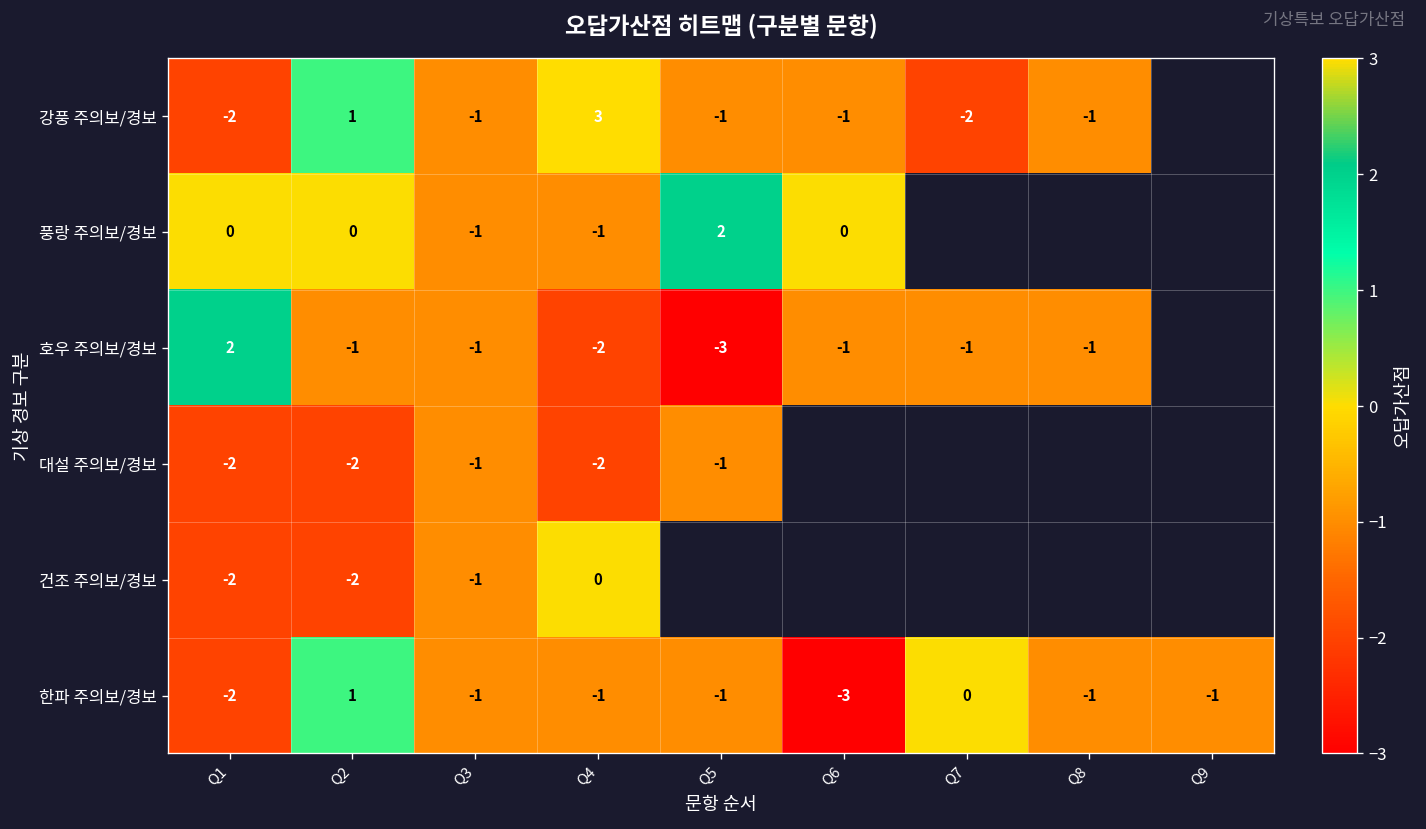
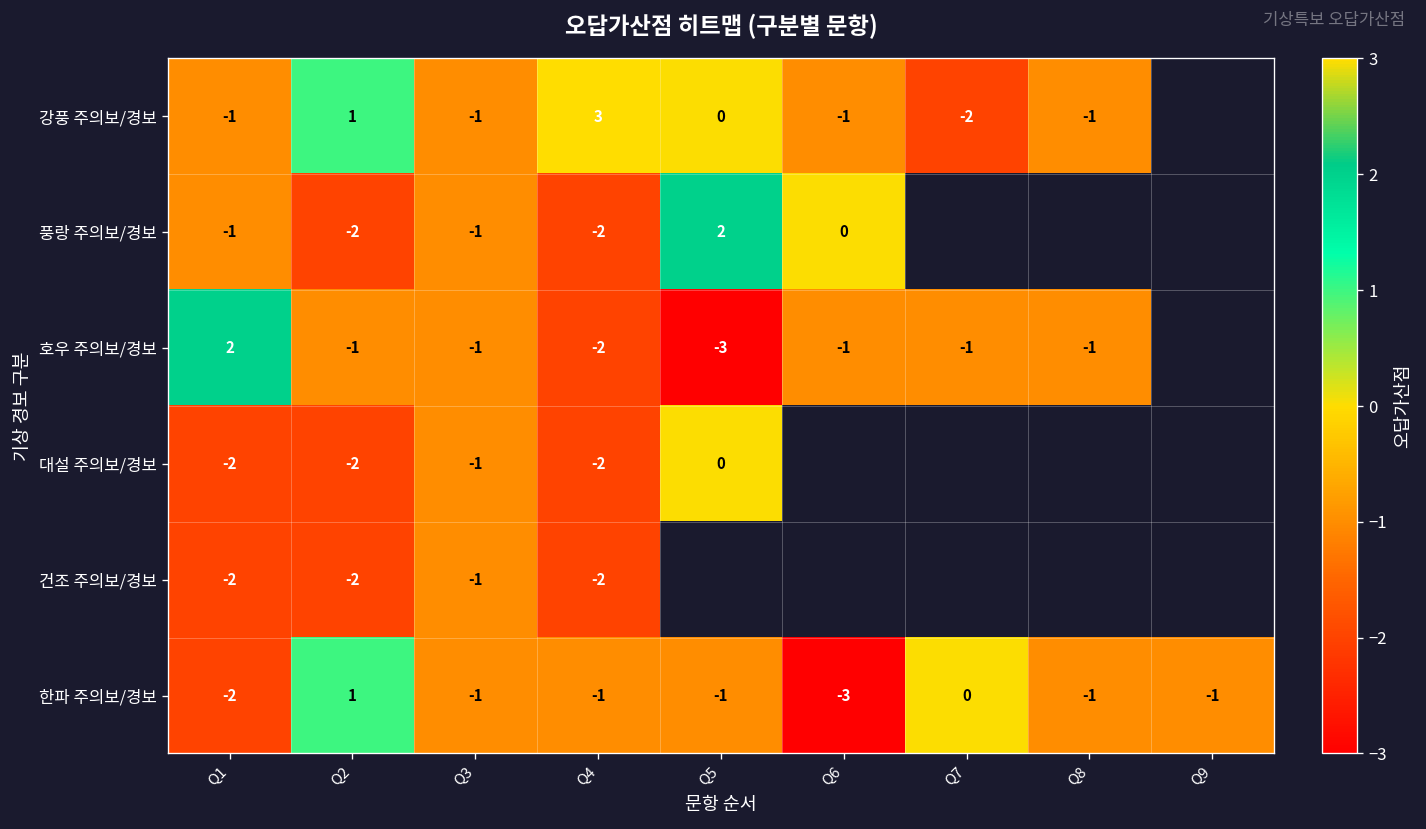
  {
    "강풍 주의보/경보": {
-     "Q1": -2,
+     "Q1": -1,
      "Q2": 1,
      "Q3": -1,
      "Q4": 3,
-     "Q5": -1,
+     "Q5": 0,
      "Q6": -1,
      "Q7": -2,
      "Q8": -1
    },
    "풍랑 주의보/경보": {
-     "Q1": 0,
-     "Q2": 0,
+     "Q1": -1,
+     "Q2": -2,
      "Q3": -1,
-     "Q4": -1,
+     "Q4": -2,
      "Q5": 2,
      "Q6": 0
    },
    "호우 주의보/경보": {
      "Q1": 2,
      "Q2": -1,
      "Q3": -1,
      "Q4": -2,
      "Q5": -3,
      "Q6": -1,
      "Q7": -1,
      "Q8": -1
    },
    "대설 주의보/경보": {
      "Q1": -2,
      "Q2": -2,
      "Q3": -1,
      "Q4": -2,
-     "Q5": -1
+     "Q5": 0
    },
    "건조 주의보/경보": {
      "Q1": -2,
      "Q2": -2,
      "Q3": -1,
-     "Q4": 0
+     "Q4": -2
    },
    "한파 주의보/경보": {
      "Q1": -2,
      "Q2": 1,
      "Q3": -1,
      "Q4": -1,
      "Q5": -1,
      "Q6": -3,
      "Q7": 0,
      "Q8": -1,
      "Q9": -1
    }
  }
